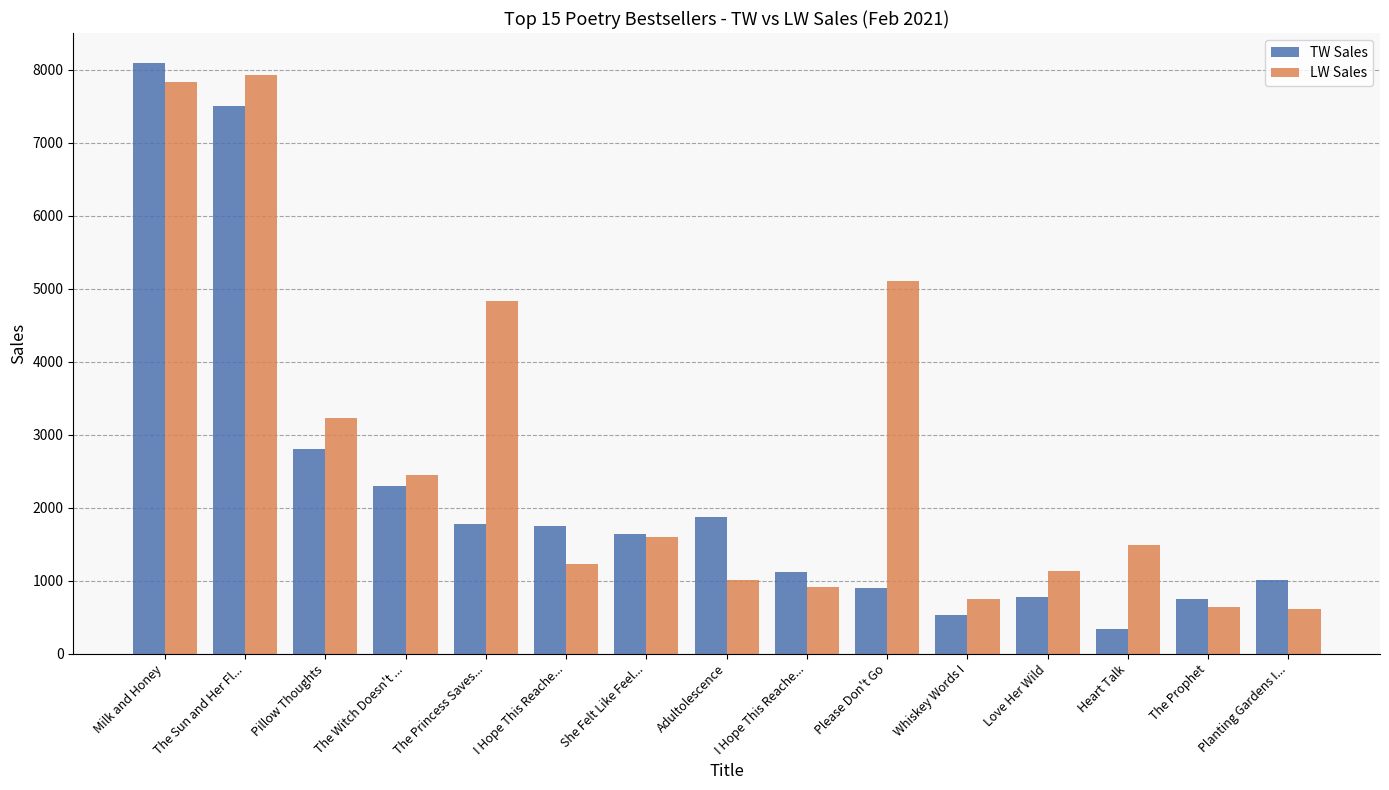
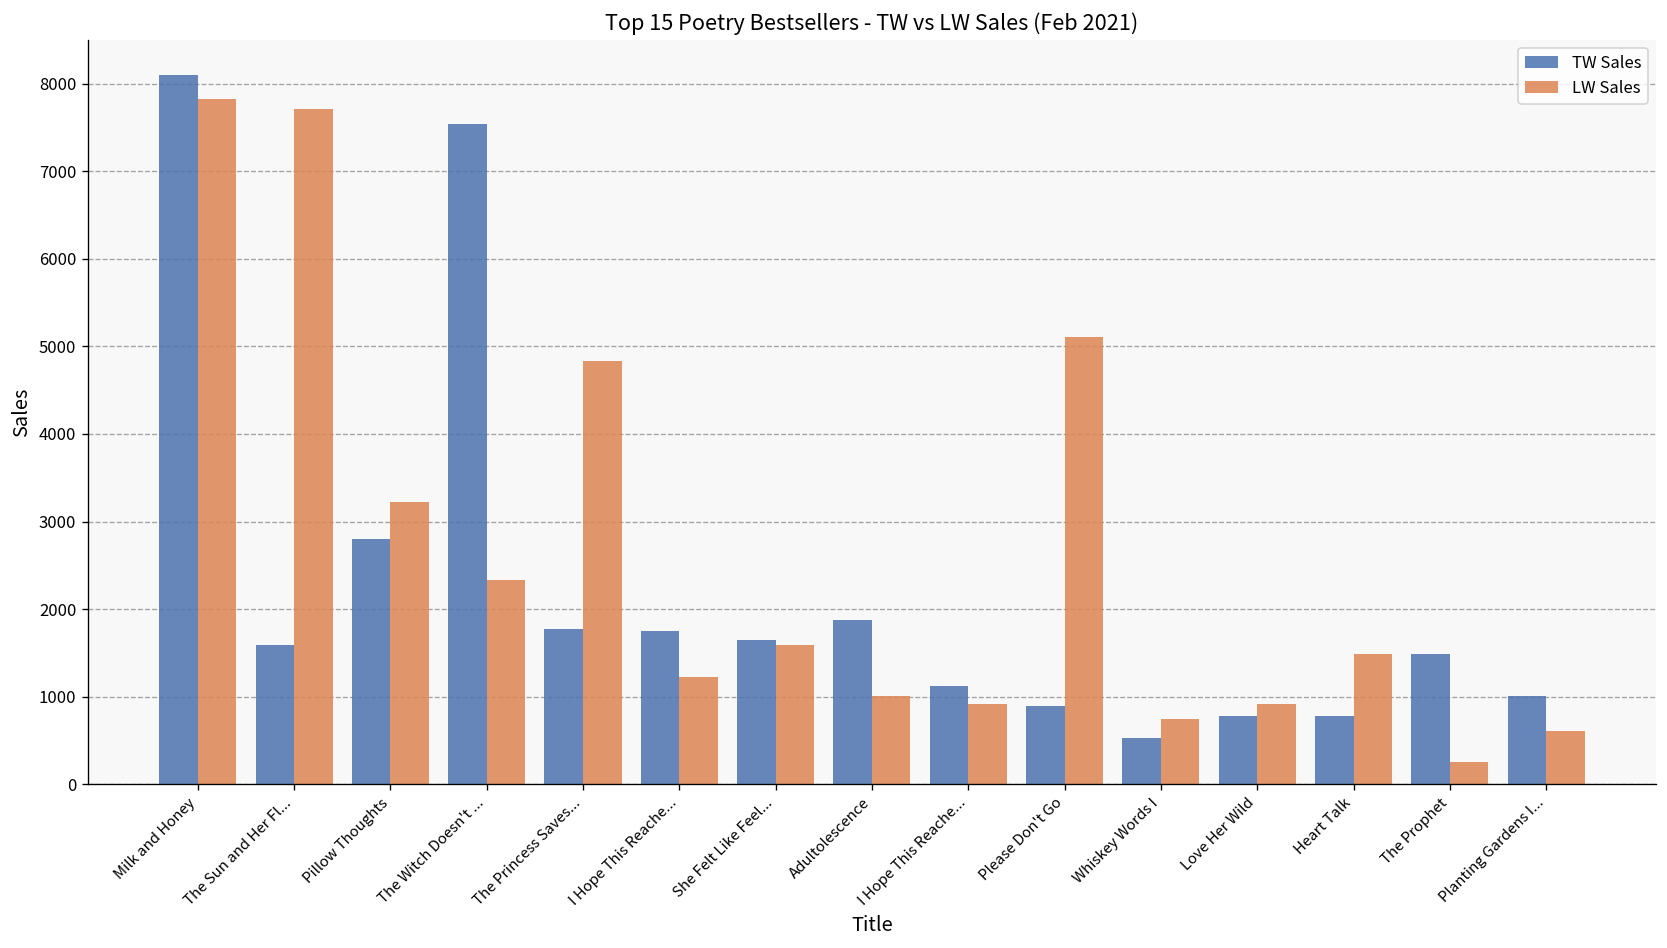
  {
    "TW Sales": {
      "Milk and Honey": 8100,
-     "The Sun and Her Fl...": 7500,
+     "The Sun and Her Fl...": 1600,
      "Pillow Thoughts": 2800,
-     "The Witch Doesn't ...": 2300,
+     "The Witch Doesn't ...": 7500,
      "The Princess Saves...": 1800,
      "She Felt Like Feel...": 1600,
      "Adultolescence": 1900,
      "Please Don't Go": 900,
      "Whiskey Words I": 500,
      "Love Her Wild": 800,
-     "Heart Talk": 300,
-     "The Prophet": 800,
+     "Heart Talk": 800,
+     "The Prophet": 1500,
      "Planting Gardens I...": 1000
    },
    "LW Sales": {
      "Milk and Honey": 7800,
-     "The Sun and Her Fl...": 7900,
+     "The Sun and Her Fl...": 7700,
      "Pillow Thoughts": 3200,
-     "The Witch Doesn't ...": 2400,
+     "The Witch Doesn't ...": 2300,
      "The Princess Saves...": 4800,
      "She Felt Like Feel...": 1600,
      "Adultolescence": 1000,
      "Please Don't Go": 5100,
      "Whiskey Words I": 700,
-     "Love Her Wild": 1100,
+     "Love Her Wild": 900,
      "Heart Talk": 1500,
-     "The Prophet": 600,
+     "The Prophet": 300,
      "Planting Gardens I...": 600
    }
  }
